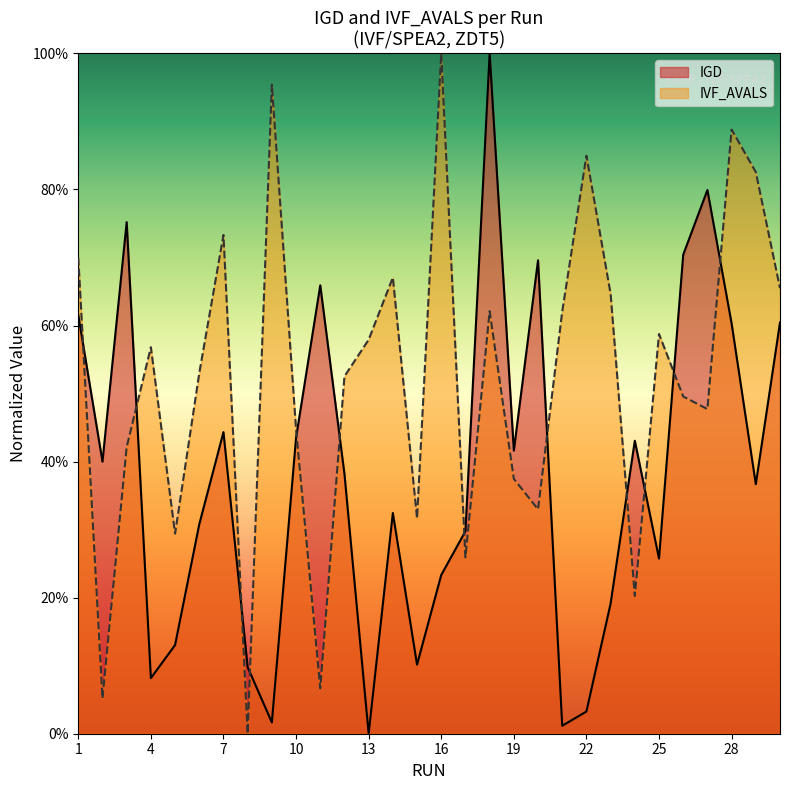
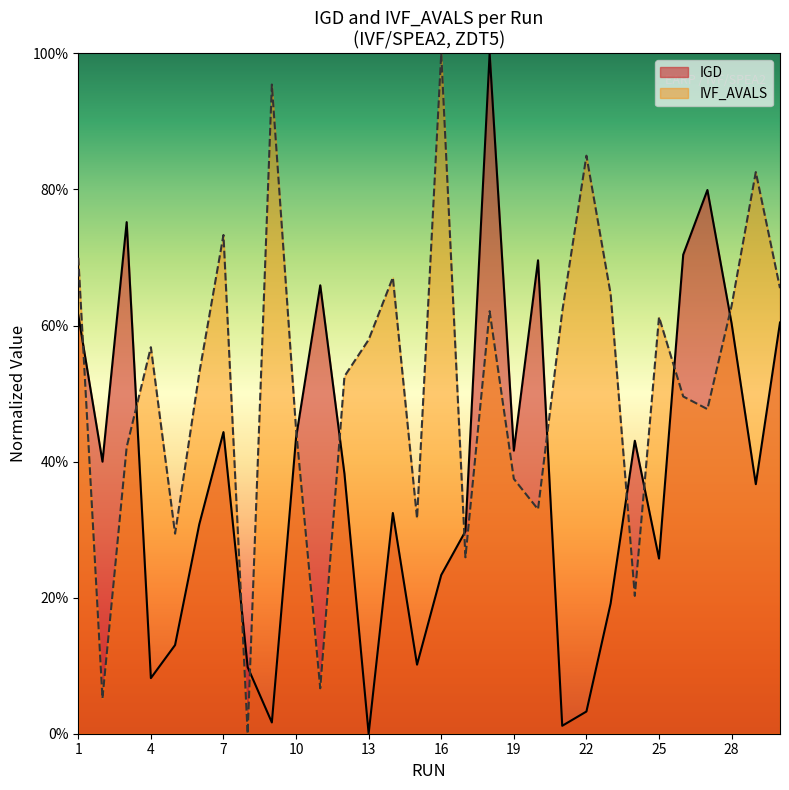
  {
    "IGD": {
      "1": "62%",
      "4": "8%",
      "7": "44%",
      "10": "44%",
      "13": "0%",
      "16": "23%",
      "19": "42%",
      "22": "3%",
      "25": "26%",
      "28": "60%"
    },
    "IVF_AVALS": {
      "1": "70%",
      "4": "57%",
      "7": "73%",
      "10": "45%",
      "13": "58%",
      "16": "100%",
      "19": "37%",
      "22": "85%",
-     "25": "59%",
-     "28": "89%"
+     "25": "61%",
+     "28": "63%"
    }
  }
